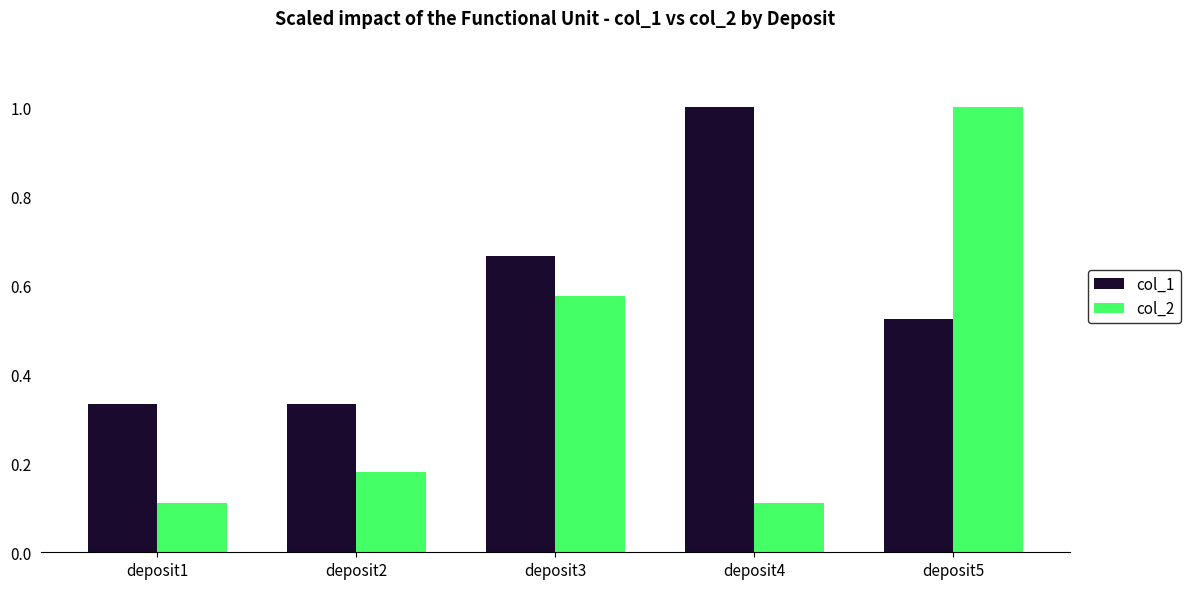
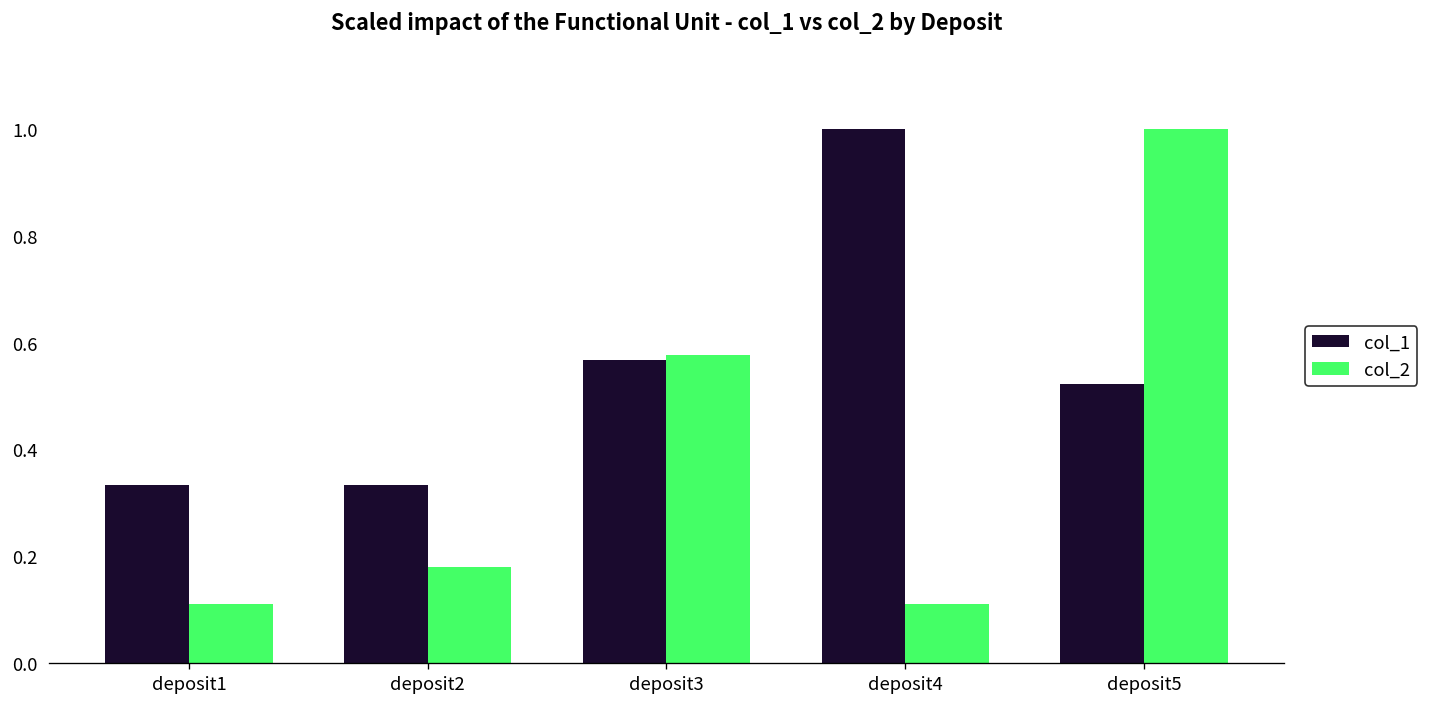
  {
    "col_1": {
      "deposit1": 0.33,
      "deposit2": 0.33,
-     "deposit3": 0.67,
+     "deposit3": 0.57,
      "deposit4": 1.00,
      "deposit5": 0.52
    },
    "col_2": {
      "deposit1": 0.11,
      "deposit2": 0.18,
      "deposit3": 0.58,
      "deposit4": 0.11,
      "deposit5": 1.00
    }
  }
